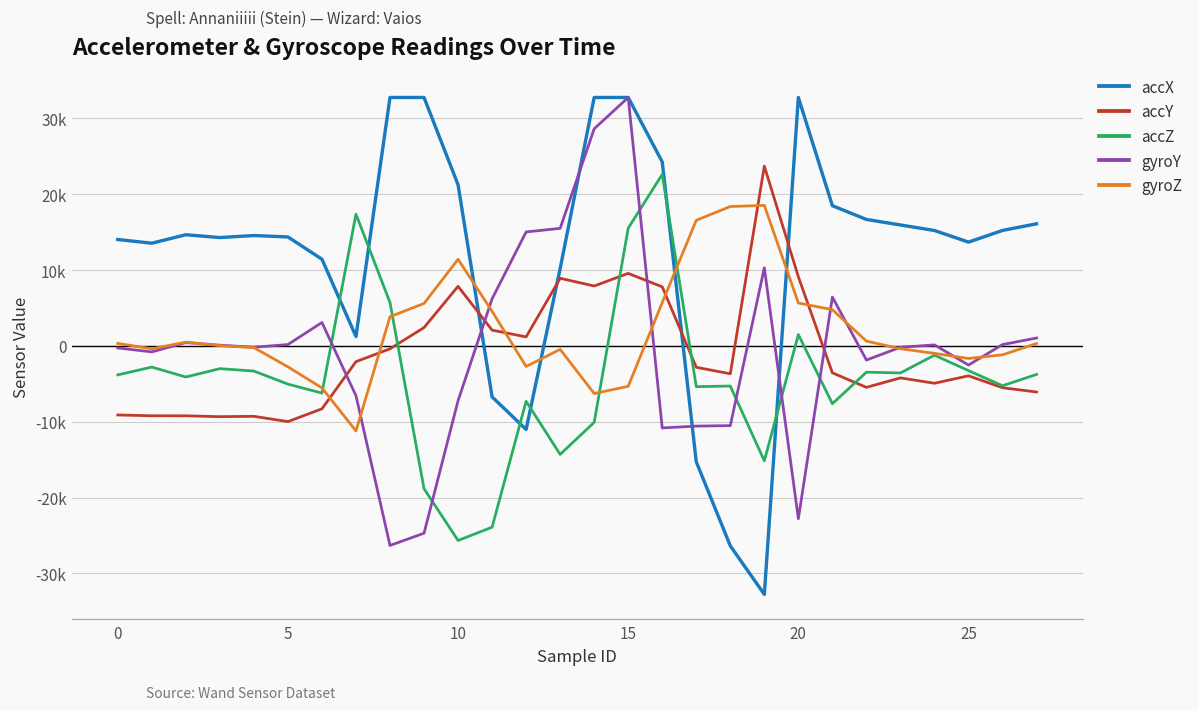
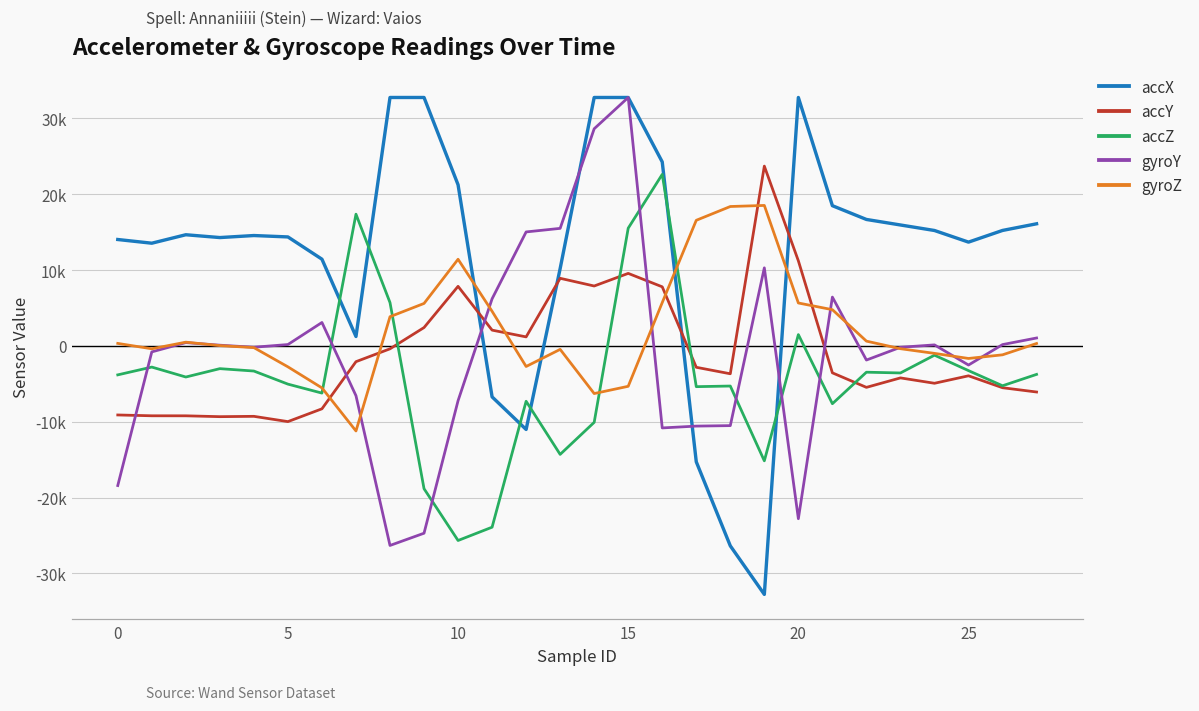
  {
    "accX": {
      "0": 14000,
      "5": 14000,
      "10": 21000,
      "20": 33000,
      "25": 14000
    },
    "accY": {
      "0": -9000,
      "5": -10000,
      "10": 8000,
      "15": 10000,
-     "20": 9000,
+     "20": 11000,
      "25": -4000
    },
    "accZ": {
      "0": -4000,
      "5": -5000,
      "10": -26000,
      "15": 16000,
      "20": 1000,
      "25": -3000
    },
    "gyroY": {
-     "0": 0,
+     "0": -18000,
      "5": 0,
      "10": -7000,
      "20": -23000,
      "25": -3000
    },
    "gyroZ": {
      "0": 0,
      "5": -3000,
      "10": 11000,
      "15": -5000,
      "20": 6000,
      "25": -2000
    }
  }
